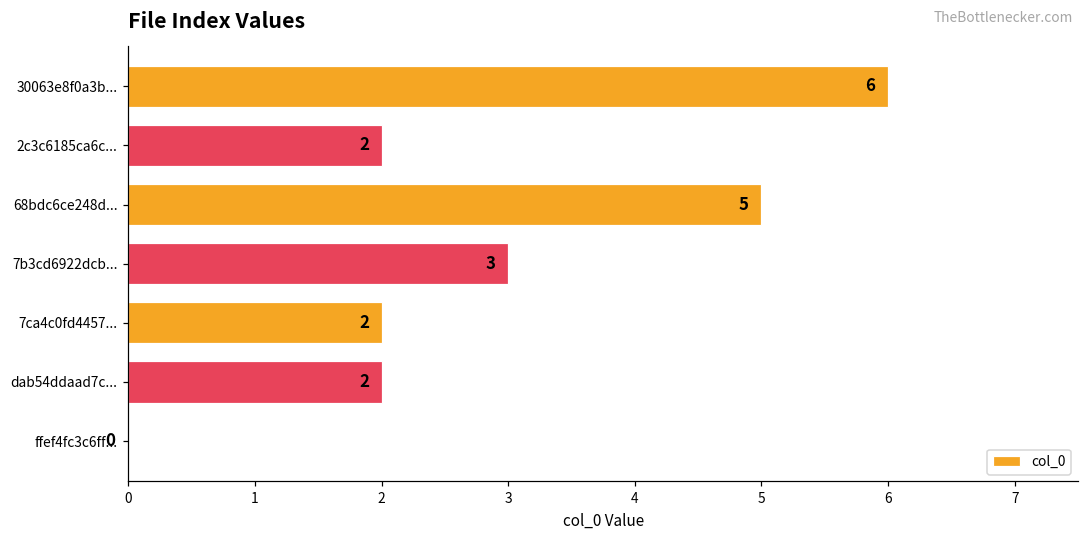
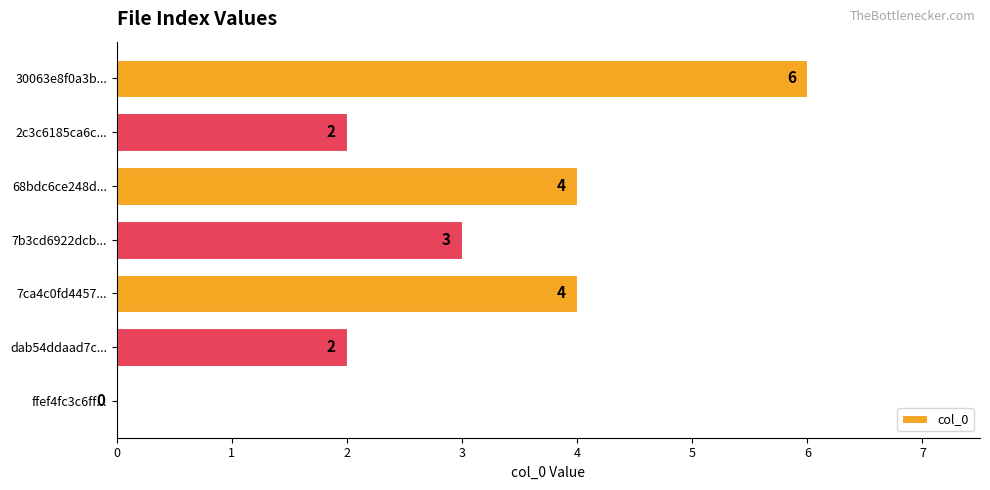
  {
    "30063e8f0a3b...": 6,
    "2c3c6185ca6c...": 2,
-   "68bdc6ce248d...": 5,
+   "68bdc6ce248d...": 4,
    "7b3cd6922dcb...": 3,
-   "7ca4c0fd4457...": 2,
+   "7ca4c0fd4457...": 4,
    "dab54ddaad7c...": 2,
    "ffef4fc3c6ff...": 0
  }
